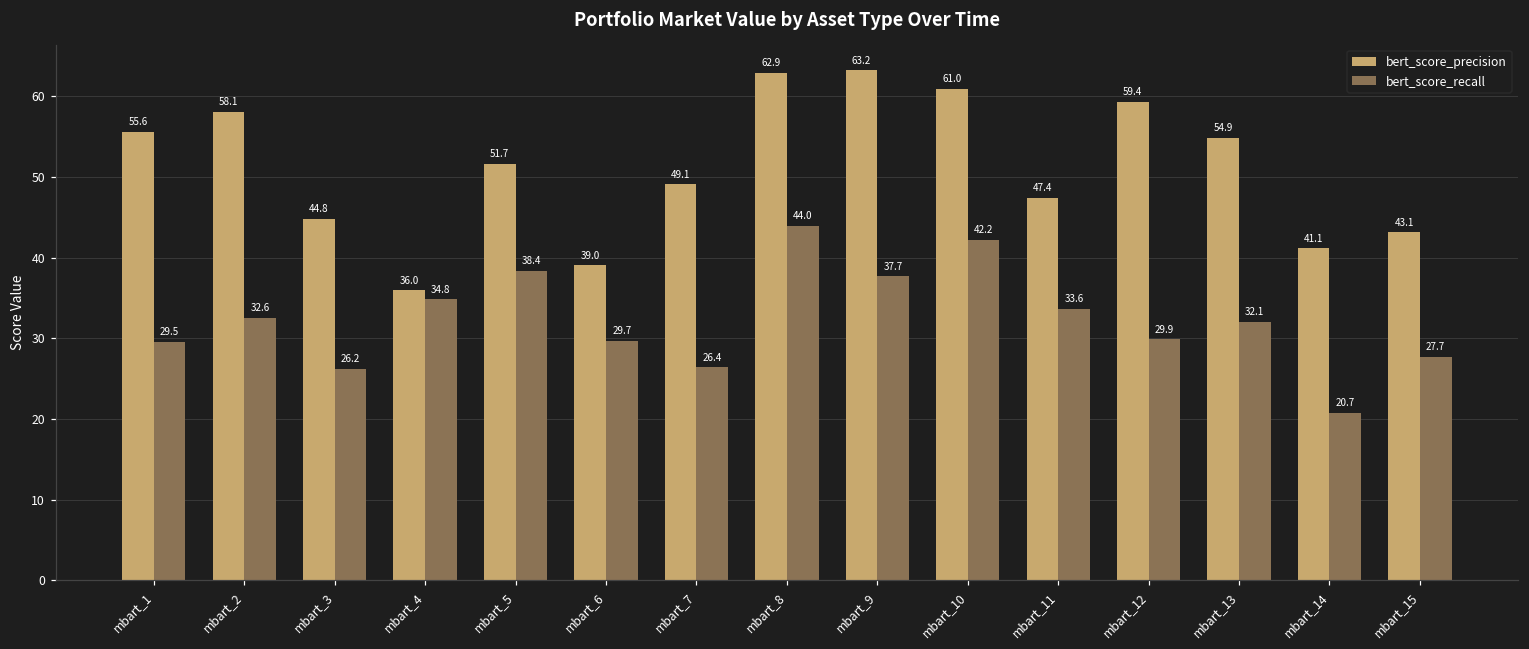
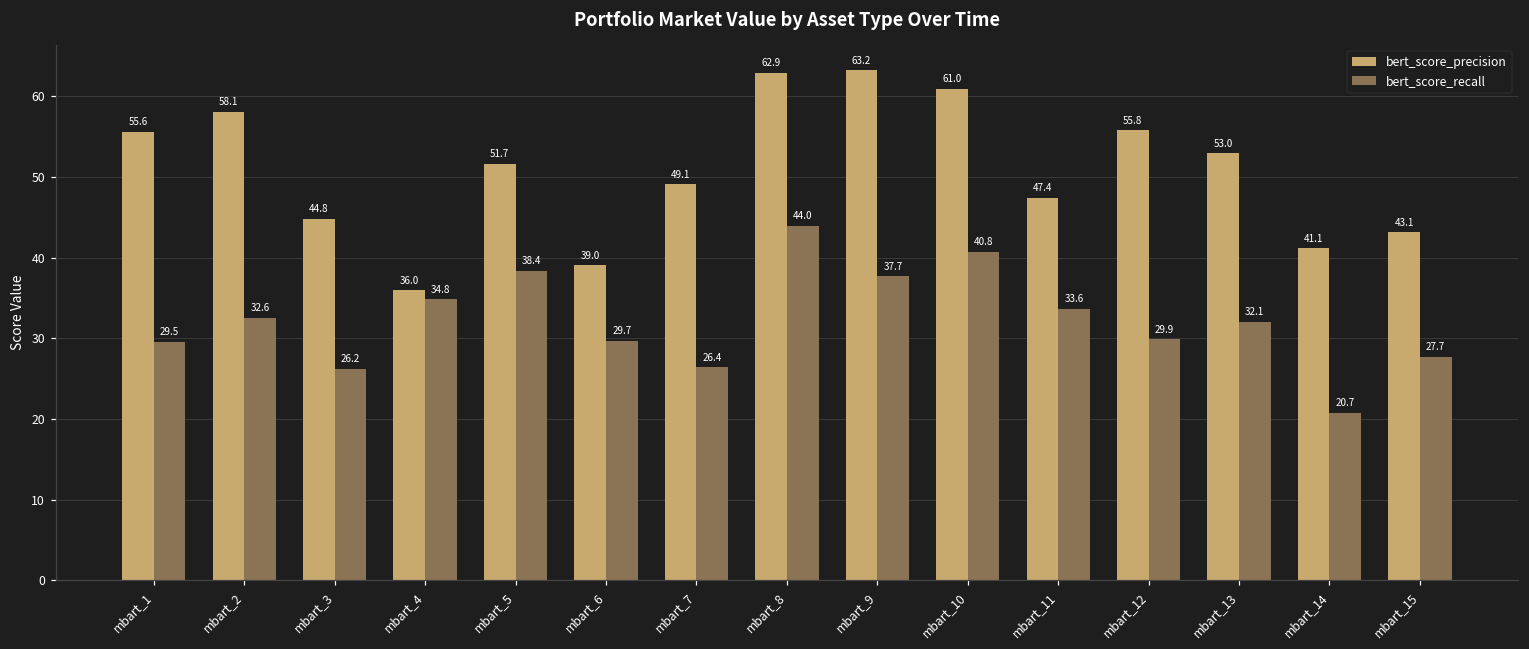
  {
    "bert_score_precision": {
      "mbart_1": 55.6,
      "mbart_2": 58.1,
      "mbart_3": 44.8,
      "mbart_4": 36.0,
      "mbart_5": 51.7,
      "mbart_6": 39.0,
      "mbart_7": 49.1,
      "mbart_8": 62.9,
      "mbart_9": 63.2,
      "mbart_10": 61.0,
      "mbart_11": 47.4,
-     "mbart_12": 59.4,
-     "mbart_13": 54.9,
+     "mbart_12": 55.8,
+     "mbart_13": 53.0,
      "mbart_14": 41.1,
      "mbart_15": 43.1
    },
    "bert_score_recall": {
      "mbart_1": 29.5,
      "mbart_2": 32.6,
      "mbart_3": 26.2,
      "mbart_4": 34.8,
      "mbart_5": 38.4,
      "mbart_6": 29.7,
      "mbart_7": 26.4,
      "mbart_8": 44.0,
      "mbart_9": 37.7,
-     "mbart_10": 42.2,
+     "mbart_10": 40.8,
      "mbart_11": 33.6,
      "mbart_12": 29.9,
      "mbart_13": 32.1,
      "mbart_14": 20.7,
      "mbart_15": 27.7
    }
  }
